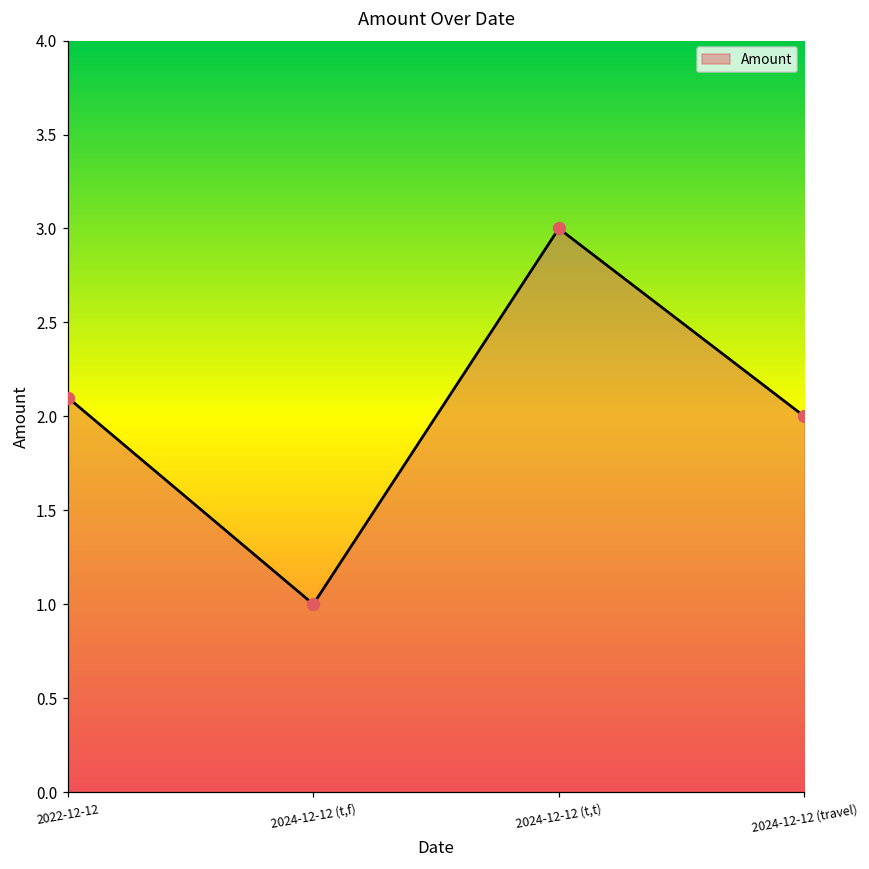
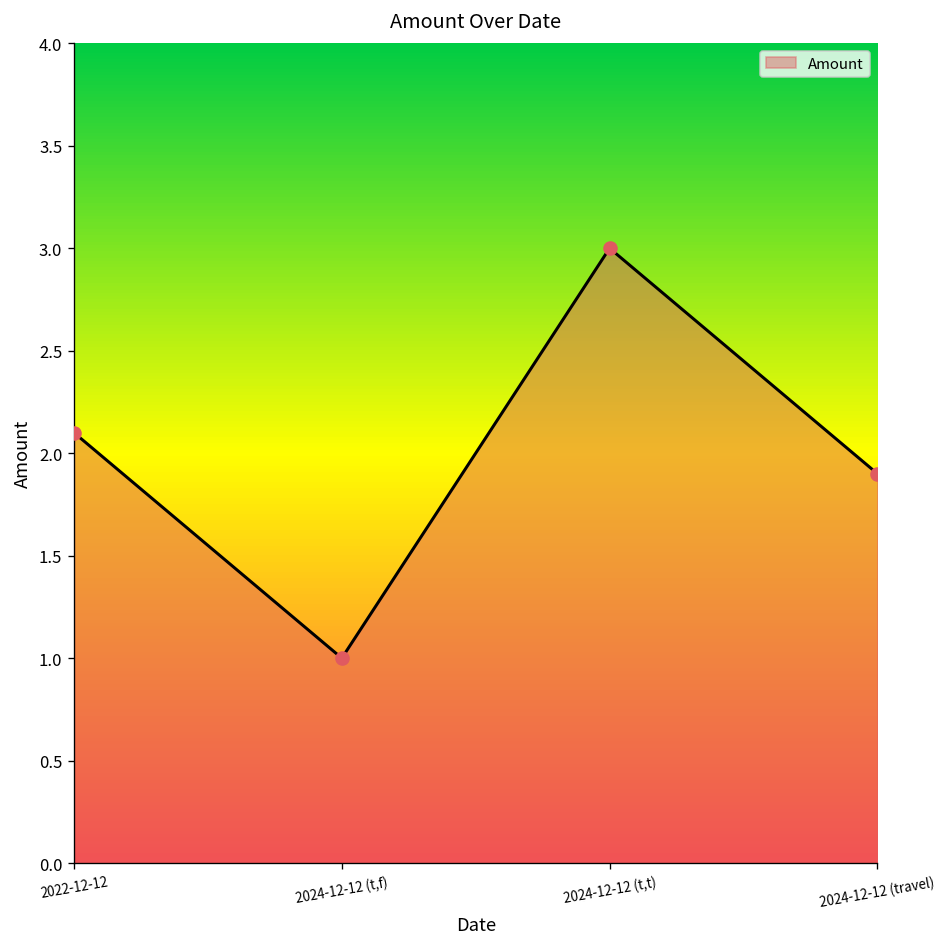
  {
    "2022-12-12": 2.1,
    "2024-12-12 (t,f)": 1.0,
    "2024-12-12 (t,t)": 3.0,
-   "2024-12-12 (travel)": 2.0
+   "2024-12-12 (travel)": 1.9
  }
